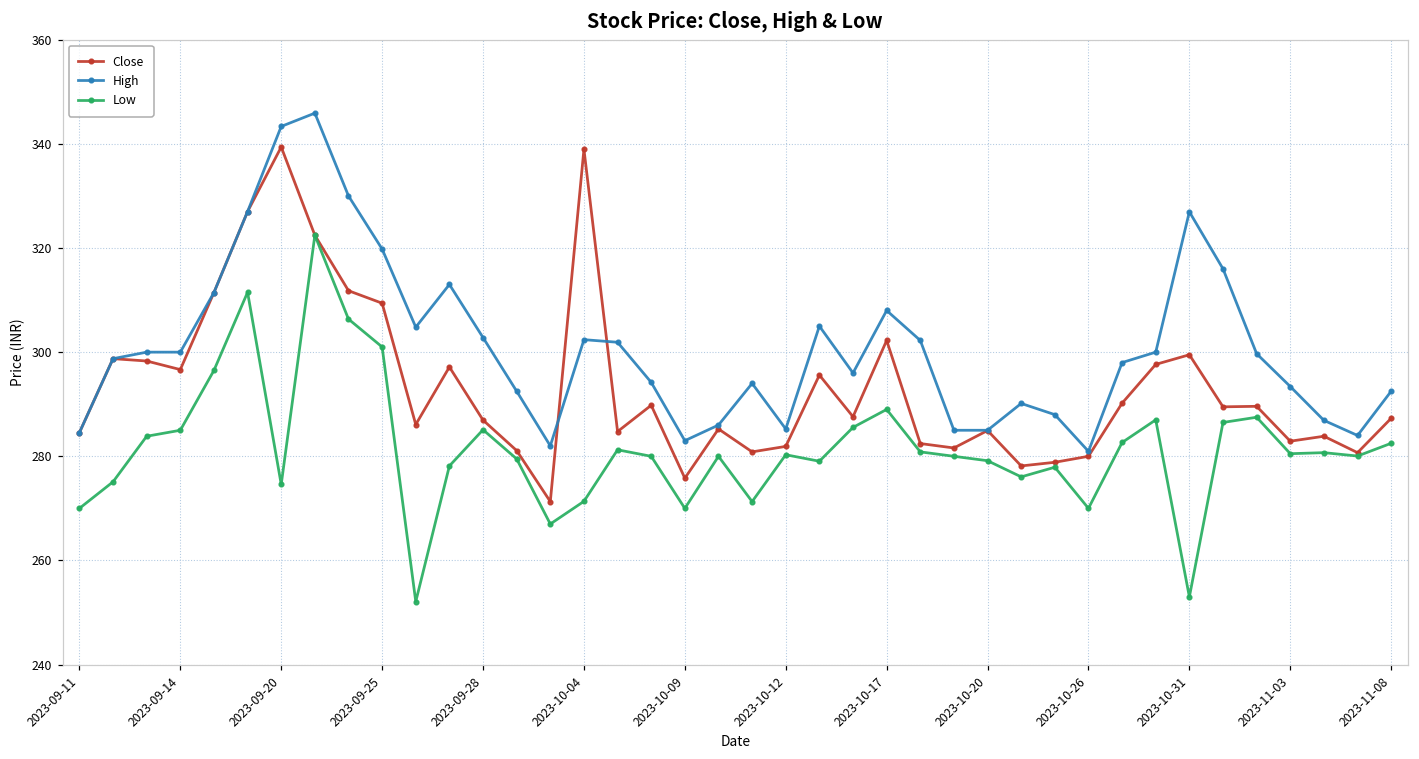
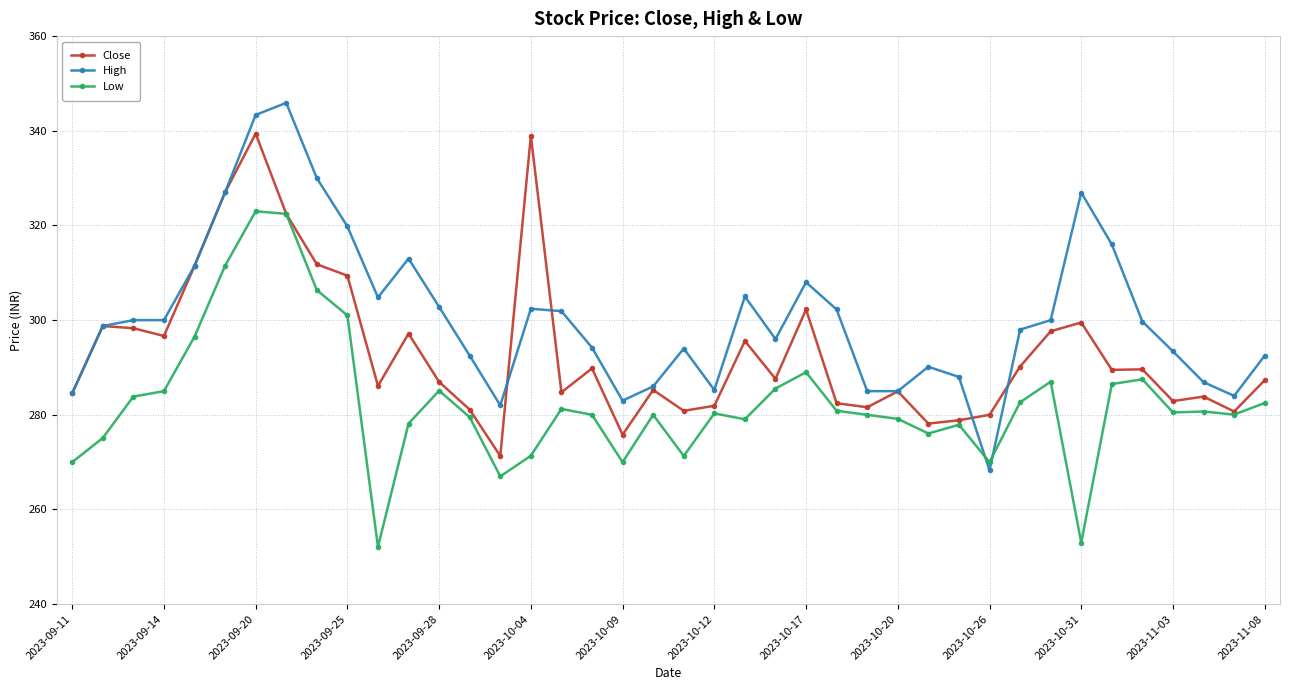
  {
    "Close": {
      "2023-09-14": 297,
      "2023-09-20": 339,
      "2023-09-25": 309,
      "2023-09-28": 287,
      "2023-10-04": 339,
      "2023-10-09": 276,
      "2023-10-12": 282,
      "2023-10-17": 302,
      "2023-10-26": 280,
      "2023-10-31": 300,
      "2023-11-03": 283,
      "2023-11-08": 287
    },
    "High": {
      "2023-09-14": 300,
      "2023-09-20": 343,
      "2023-09-25": 320,
      "2023-09-28": 303,
      "2023-10-04": 302,
      "2023-10-09": 283,
      "2023-10-12": 285,
      "2023-10-17": 308,
-     "2023-10-26": 281,
+     "2023-10-26": 268,
      "2023-10-31": 327,
      "2023-11-03": 293,
      "2023-11-08": 293
    },
    "Low": {
      "2023-09-11": 270,
      "2023-09-14": 285,
-     "2023-09-20": 275,
+     "2023-09-20": 323,
      "2023-09-25": 301,
      "2023-09-28": 285,
      "2023-10-04": 271,
      "2023-10-09": 270,
      "2023-10-12": 280,
      "2023-10-17": 289,
      "2023-10-20": 279,
      "2023-10-26": 270,
      "2023-10-31": 253,
      "2023-11-03": 281,
      "2023-11-08": 283
    }
  }
